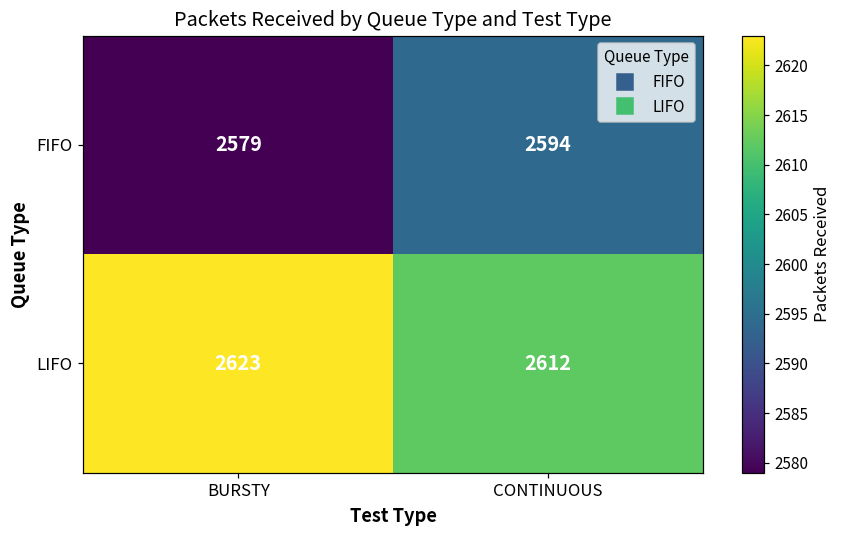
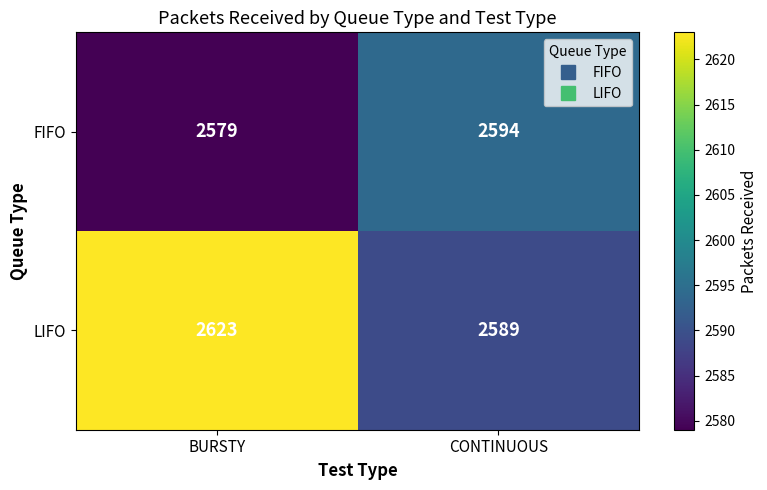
  {
    "FIFO": {
      "BURSTY": 2579,
      "CONTINUOUS": 2594
    },
    "LIFO": {
      "BURSTY": 2623,
-     "CONTINUOUS": 2612
+     "CONTINUOUS": 2589
    }
  }
